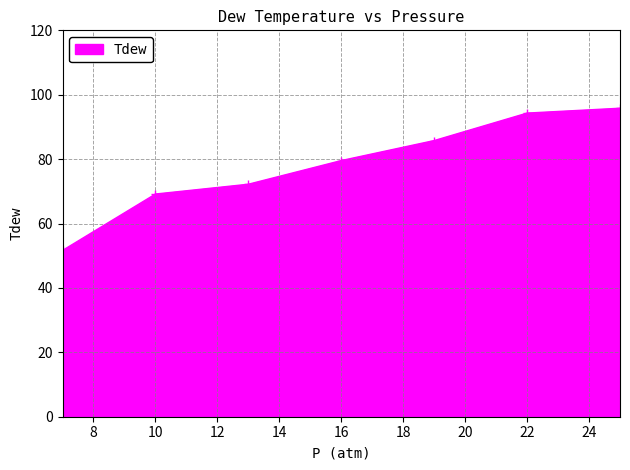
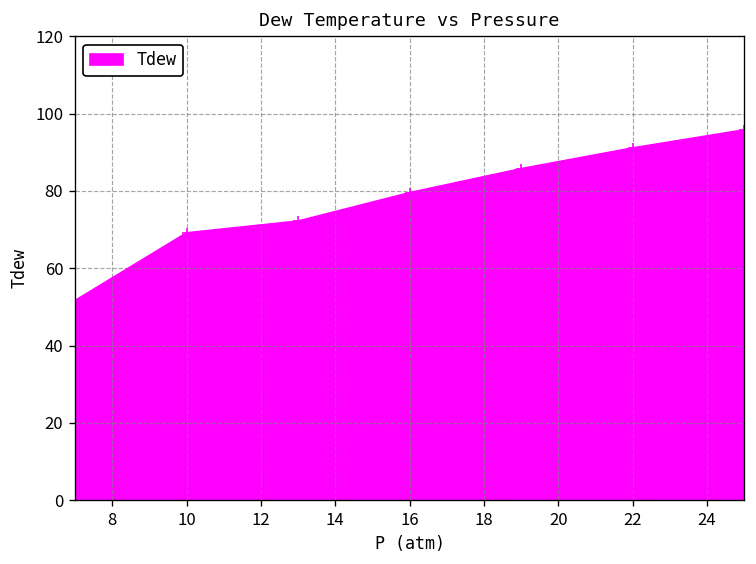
  {
    "10": 69,
    "16": 80,
-   "22": 94
+   "22": 91
  }
